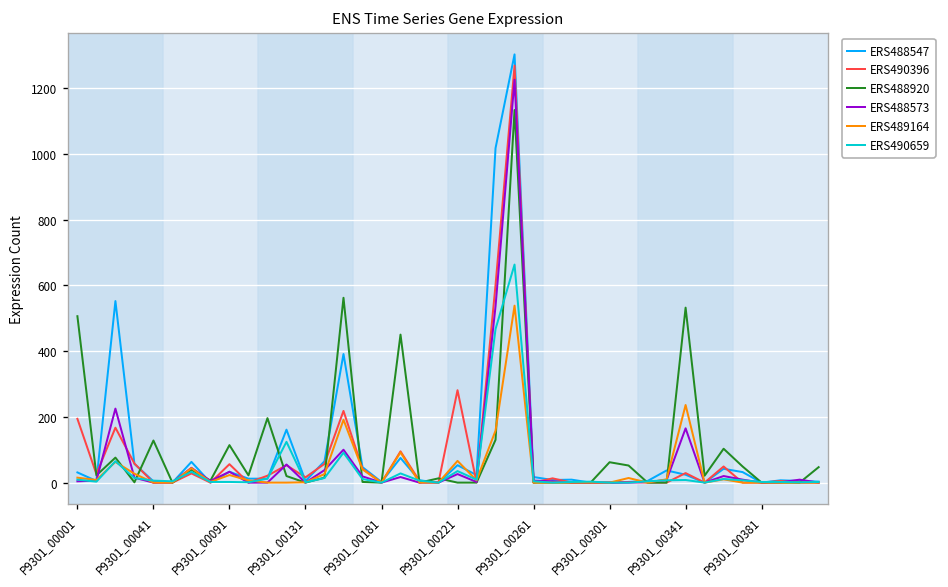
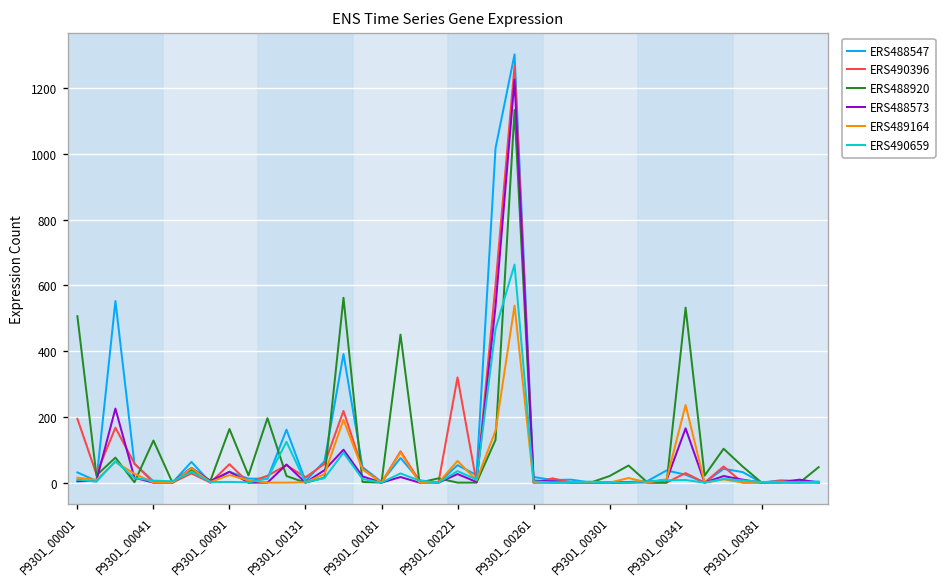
  {
    "ERS490396": {
      "P9301_00001": 190,
      "P9301_00091": 60,
      "P9301_00131": 20,
-     "P9301_00221": 280
+     "P9301_00221": 320
    },
    "ERS488920": {
      "P9301_00001": 510,
      "P9301_00041": 130,
-     "P9301_00091": 110,
+     "P9301_00091": 160,
      "P9301_00221": 0,
-     "P9301_00301": 60,
+     "P9301_00301": 20,
      "P9301_00341": 530
    },
    "ERS488573": {
      "P9301_00341": 170
    },
    "ERS489164": {
      "P9301_00091": 20,
      "P9301_00221": 70,
      "P9301_00341": 240
    }
  }
